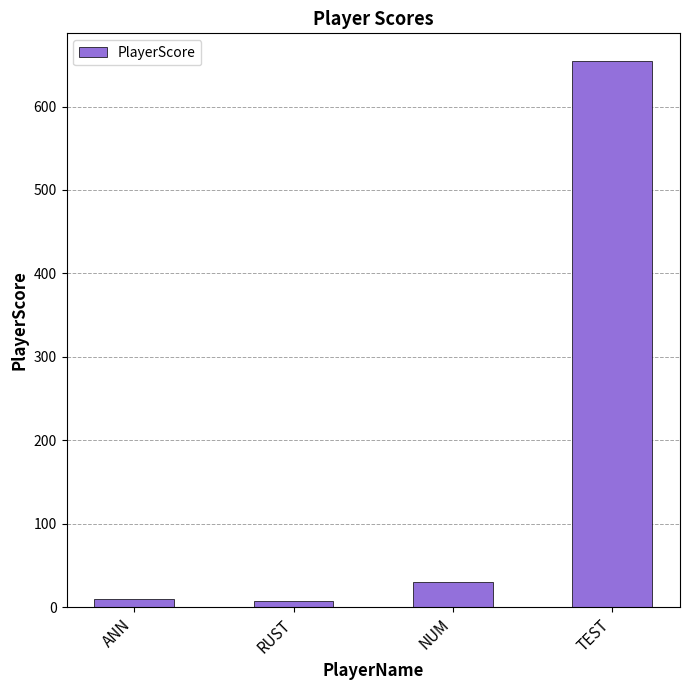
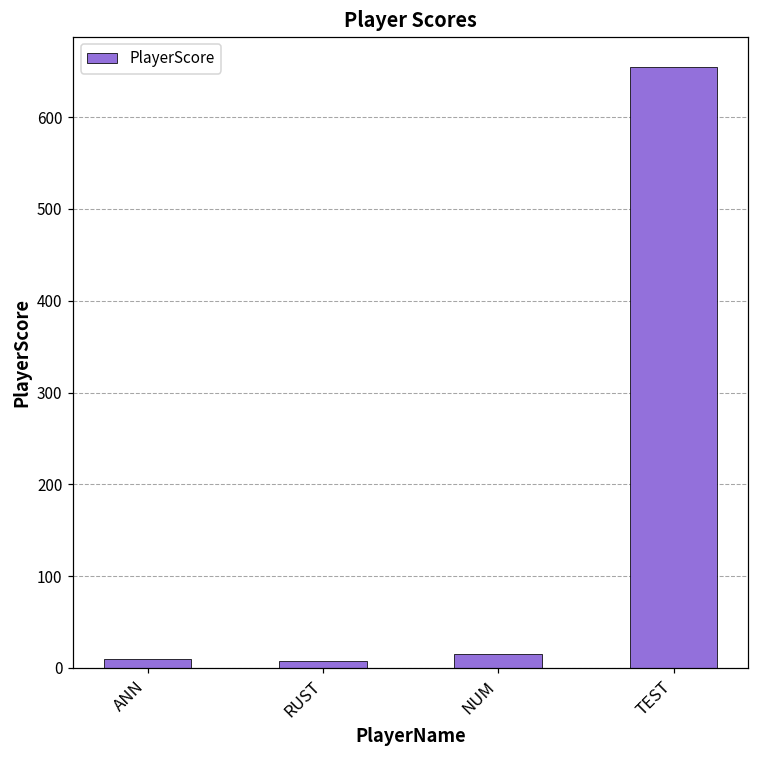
  {
    "ANN": 10,
    "RUST": 10,
-   "NUM": 30,
+   "NUM": 20,
    "TEST": 660
  }
